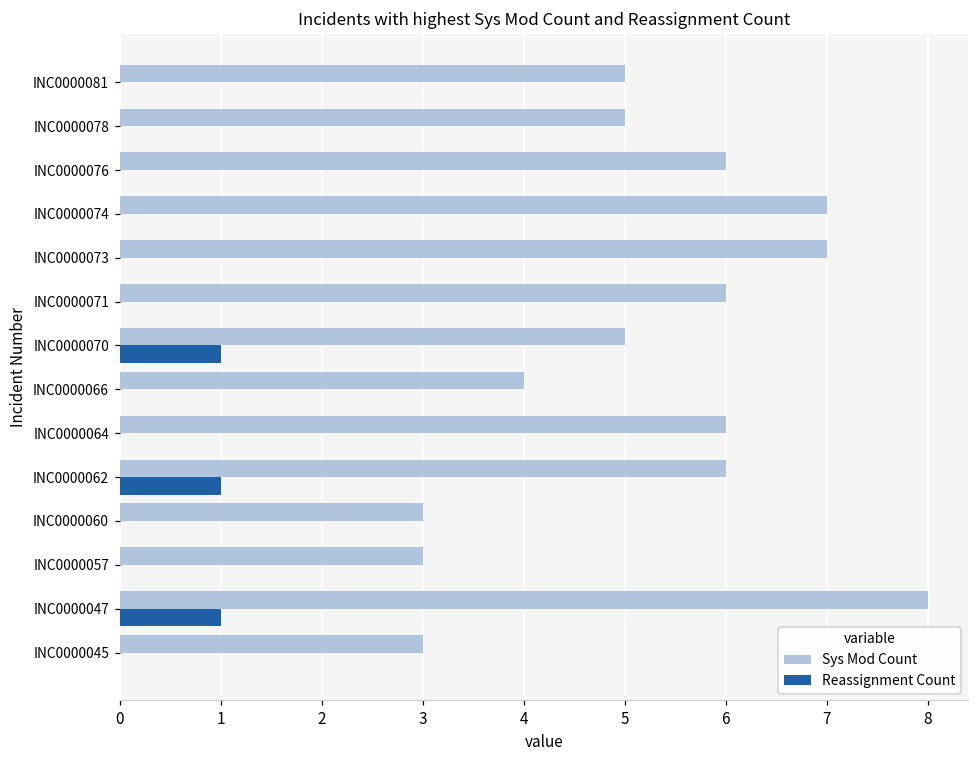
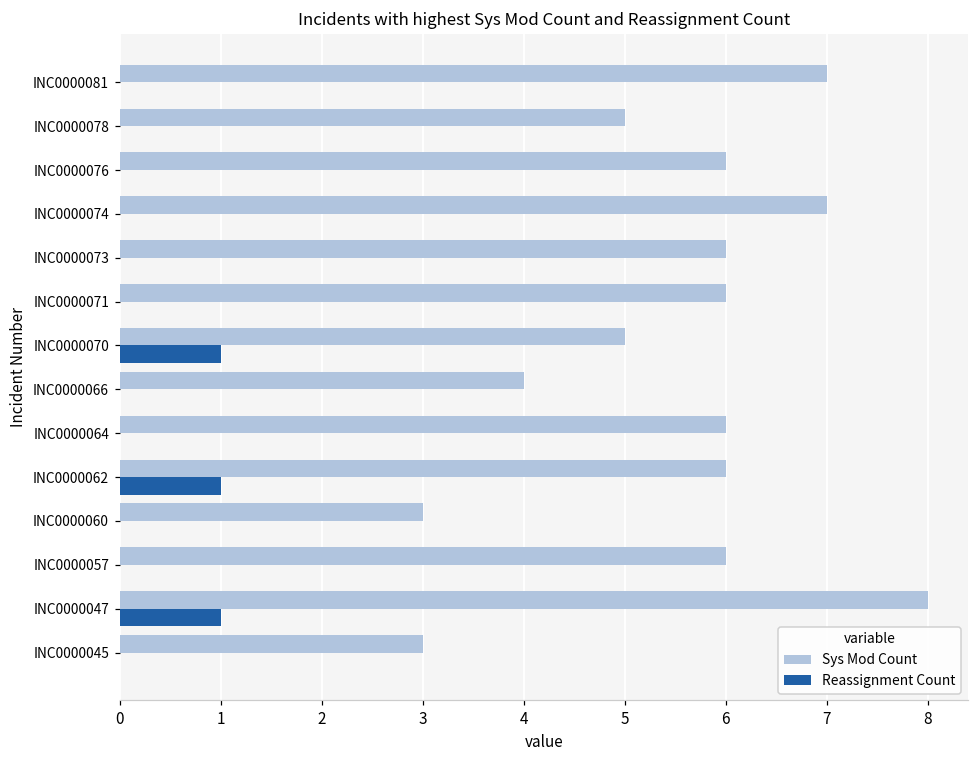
  {
    "Sys Mod Count": {
-     "INC0000081": 5,
+     "INC0000081": 7,
      "INC0000078": 5,
      "INC0000076": 6,
      "INC0000074": 7,
-     "INC0000073": 7,
+     "INC0000073": 6,
      "INC0000071": 6,
      "INC0000070": 5,
      "INC0000066": 4,
      "INC0000064": 6,
      "INC0000062": 6,
      "INC0000060": 3,
-     "INC0000057": 3,
+     "INC0000057": 6,
      "INC0000047": 8,
      "INC0000045": 3
    },
    "Reassignment Count": {
      "INC0000081": 0,
      "INC0000078": 0,
      "INC0000076": 0,
      "INC0000074": 0,
      "INC0000073": 0,
      "INC0000071": 0,
      "INC0000070": 1,
      "INC0000066": 0,
      "INC0000064": 0,
      "INC0000062": 1,
      "INC0000060": 0,
      "INC0000057": 0,
      "INC0000047": 1,
      "INC0000045": 0
    }
  }
